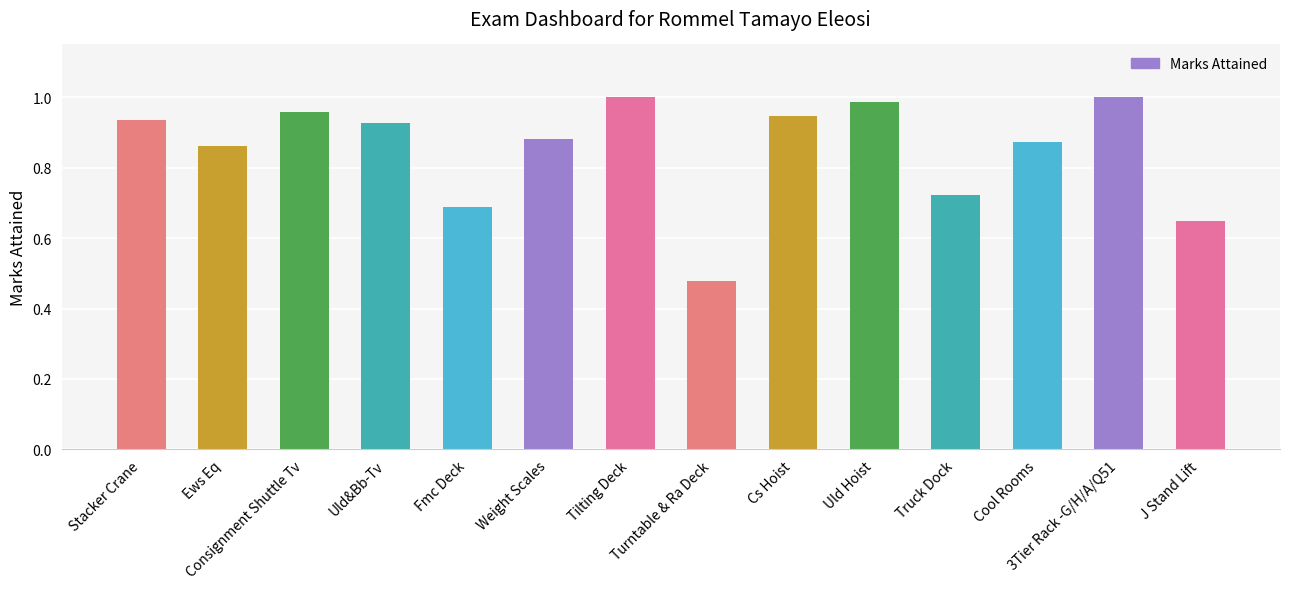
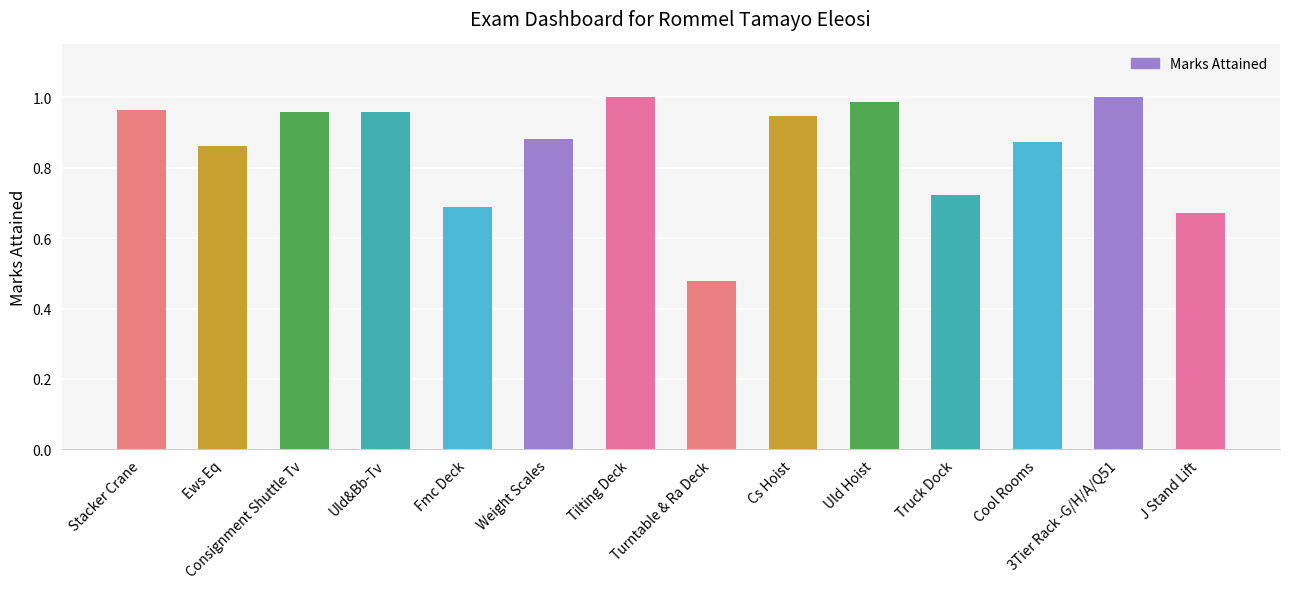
  {
-   "Stacker Crane": 0.94,
+   "Stacker Crane": 0.96,
    "Ews Eq": 0.86,
    "Consignment Shuttle Tv": 0.96,
-   "Uld&Bb-Tv": 0.93,
+   "Uld&Bb-Tv": 0.96,
    "Fmc Deck": 0.69,
    "Weight Scales": 0.88,
    "Tilting Deck": 1.00,
    "Turntable & Ra Deck": 0.48,
    "Cs Hoist": 0.95,
    "Uld Hoist": 0.99,
    "Truck Dock": 0.72,
    "Cool Rooms": 0.87,
    "3Tier Rack -G/H/A/Q51": 1.00,
-   "J Stand Lift": 0.65
+   "J Stand Lift": 0.67
  }
